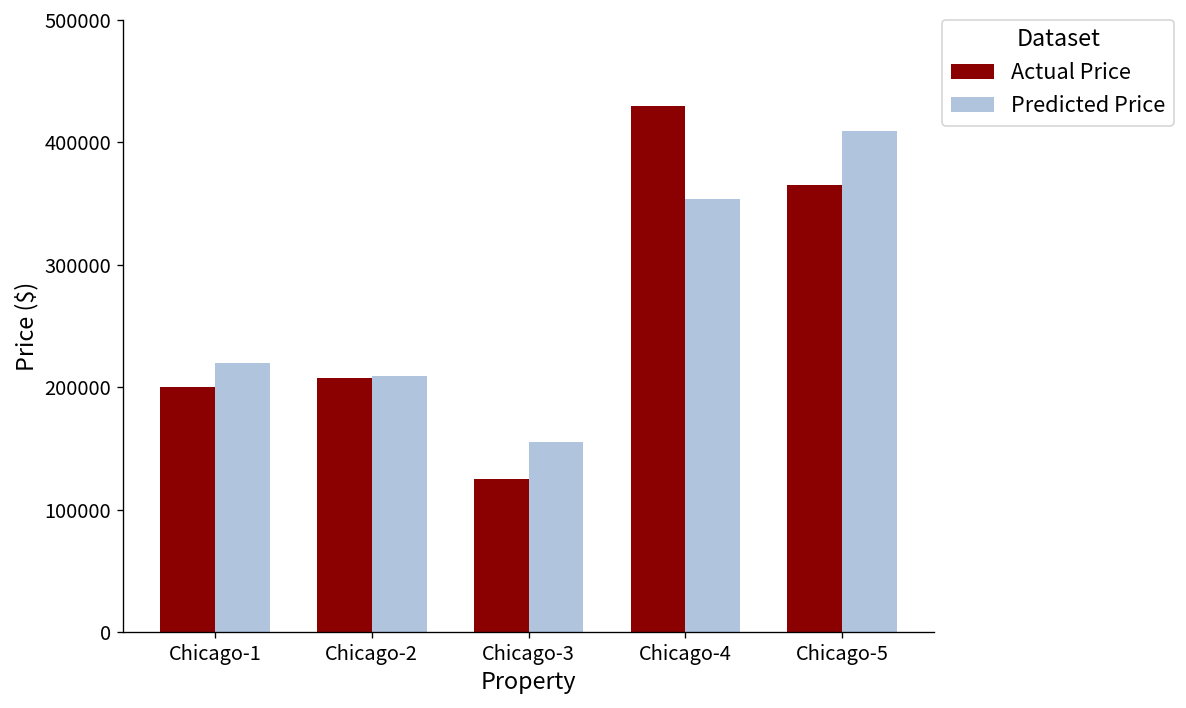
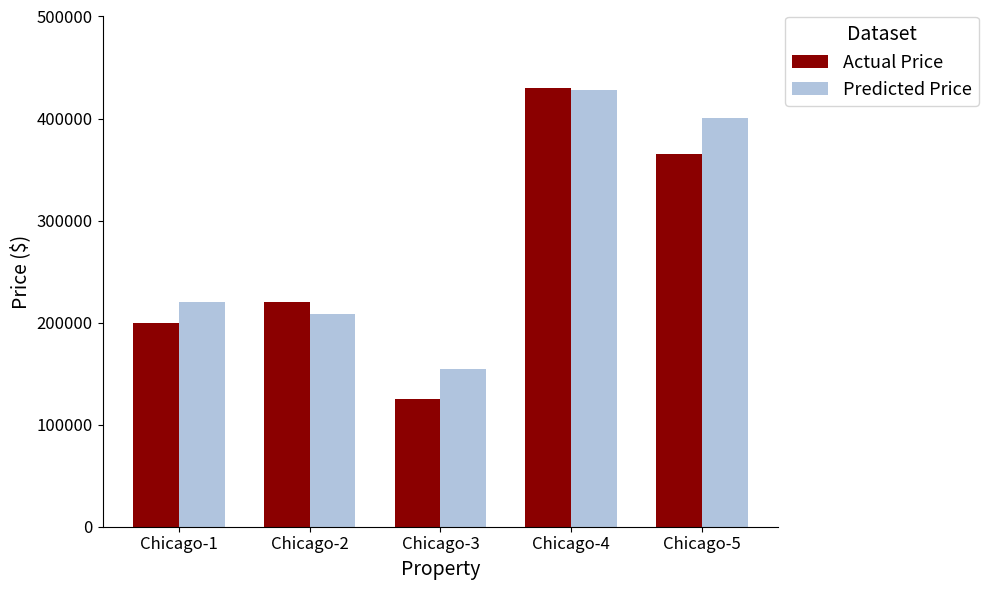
  {
    "Actual Price": {
      "Chicago-1": 200000,
-     "Chicago-2": 207000,
+     "Chicago-2": 220000,
      "Chicago-3": 125000,
      "Chicago-4": 430000,
      "Chicago-5": 365000
    },
    "Predicted Price": {
      "Chicago-1": 220000,
      "Chicago-2": 209000,
      "Chicago-3": 155000,
-     "Chicago-4": 354000,
-     "Chicago-5": 409000
+     "Chicago-4": 428000,
+     "Chicago-5": 401000
    }
  }
